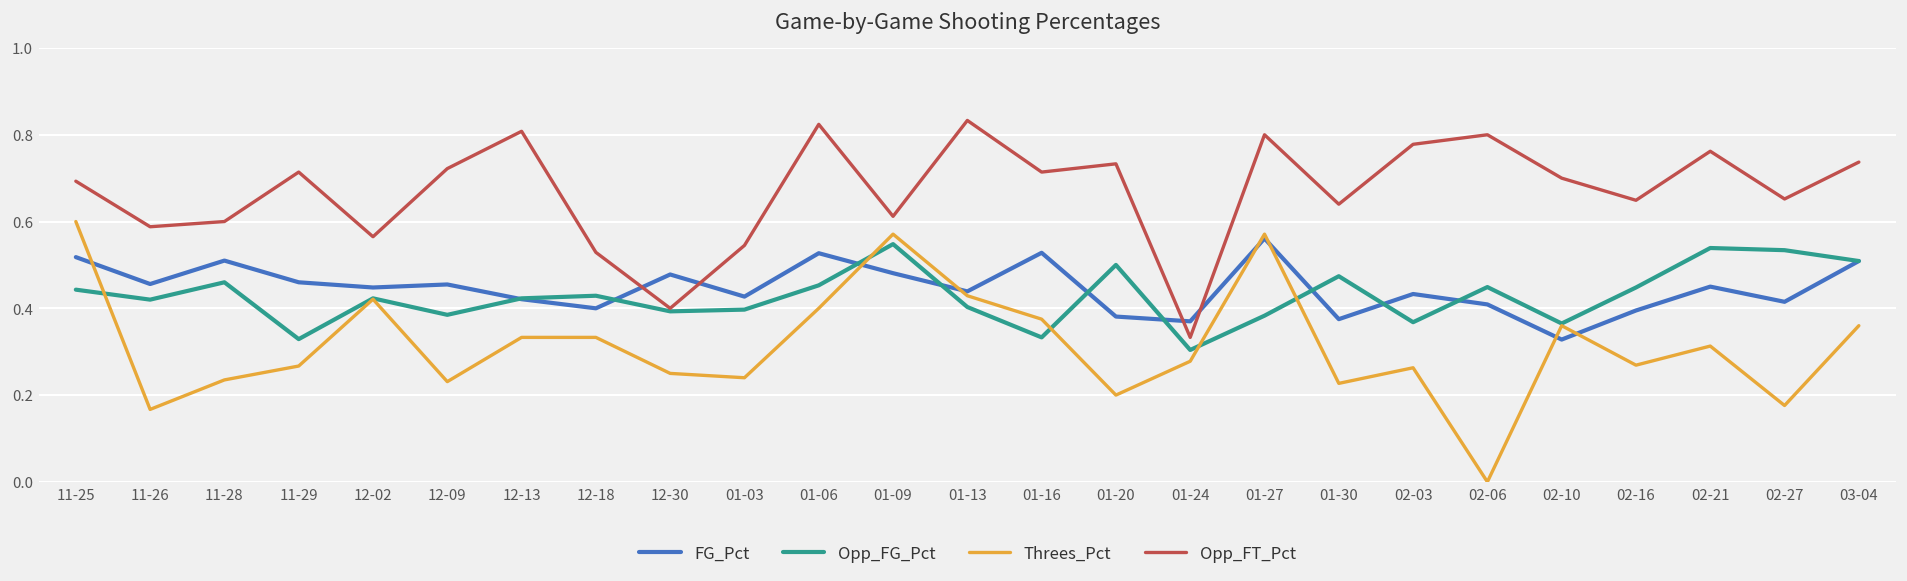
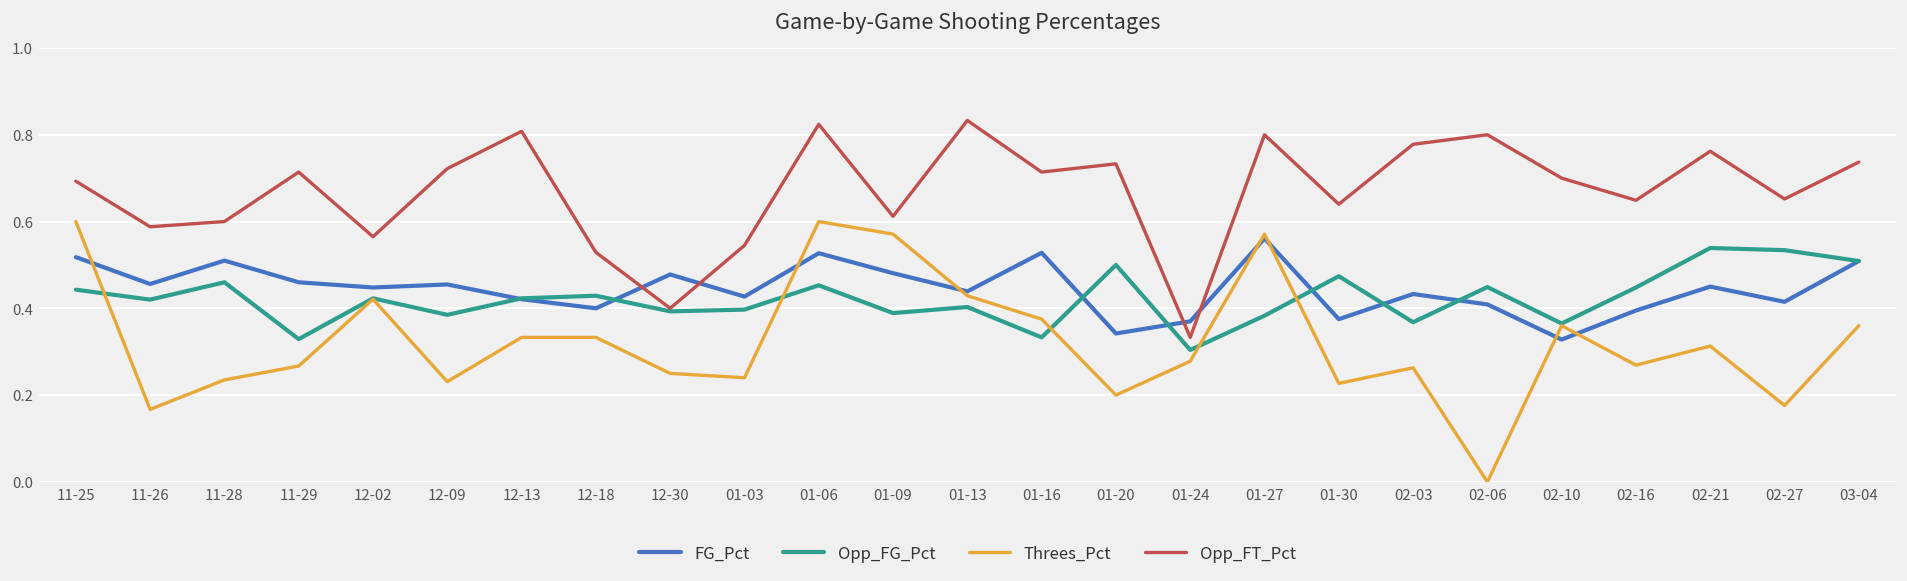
  {
    "FG_Pct": {
      "11-25": 0.52,
      "11-26": 0.46,
      "11-28": 0.51,
      "11-29": 0.46,
      "12-02": 0.45,
      "12-09": 0.46,
      "12-18": 0.40,
      "12-30": 0.48,
      "01-03": 0.43,
      "01-06": 0.53,
      "01-09": 0.48,
      "01-13": 0.44,
      "01-16": 0.53,
-     "01-20": 0.38,
+     "01-20": 0.34,
      "01-24": 0.37,
      "01-27": 0.56,
      "01-30": 0.38,
      "02-03": 0.43,
      "02-06": 0.41,
      "02-10": 0.33,
      "02-16": 0.40,
      "02-21": 0.45,
      "02-27": 0.42
    },
    "Opp_FG_Pct": {
      "11-25": 0.44,
      "11-26": 0.42,
      "11-28": 0.46,
      "11-29": 0.33,
      "12-09": 0.39,
      "12-18": 0.43,
      "01-03": 0.40,
      "01-06": 0.45,
-     "01-09": 0.55,
+     "01-09": 0.39,
      "01-13": 0.40,
      "01-16": 0.33,
      "01-20": 0.50,
      "01-24": 0.30,
      "01-27": 0.38,
      "01-30": 0.47,
      "02-03": 0.37,
      "02-06": 0.45,
      "02-16": 0.45,
      "02-21": 0.54,
      "02-27": 0.53
    },
    "Threes_Pct": {
      "11-25": 0.6,
      "11-26": 0.17,
      "11-28": 0.24,
      "11-29": 0.27,
      "12-09": 0.23,
      "12-13": 0.33,
      "12-18": 0.33,
      "12-30": 0.25,
      "01-03": 0.24,
-     "01-06": 0.4,
+     "01-06": 0.6,
      "01-09": 0.57,
      "01-13": 0.43,
      "01-16": 0.38,
      "01-20": 0.2,
      "01-24": 0.28,
      "01-27": 0.57,
      "01-30": 0.23,
      "02-03": 0.26,
      "02-06": 0.0,
      "02-16": 0.27,
      "02-21": 0.31,
      "02-27": 0.18,
      "03-04": 0.36
    },
    "Opp_FT_Pct": {
      "11-25": 0.69,
      "11-26": 0.59,
      "11-28": 0.60,
      "11-29": 0.71,
      "12-02": 0.57,
      "12-09": 0.72,
      "12-13": 0.81,
      "12-18": 0.53,
      "01-03": 0.55,
      "01-06": 0.82,
      "01-09": 0.61,
      "01-13": 0.83,
      "01-16": 0.71,
      "01-20": 0.73,
      "01-24": 0.33,
      "01-27": 0.80,
      "01-30": 0.64,
      "02-03": 0.78,
      "02-06": 0.80,
      "02-10": 0.70,
      "02-16": 0.65,
      "02-21": 0.76,
      "02-27": 0.65,
      "03-04": 0.74
    }
  }
